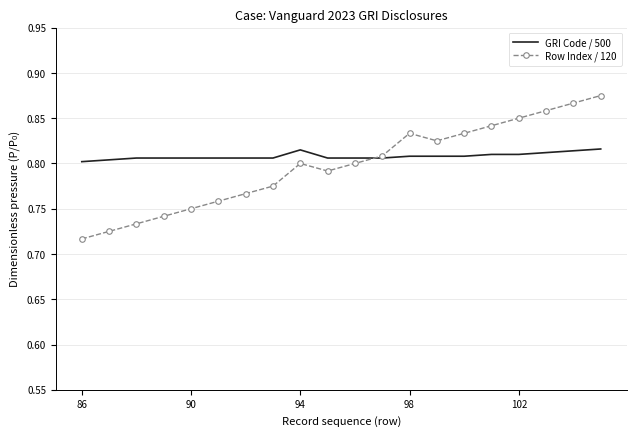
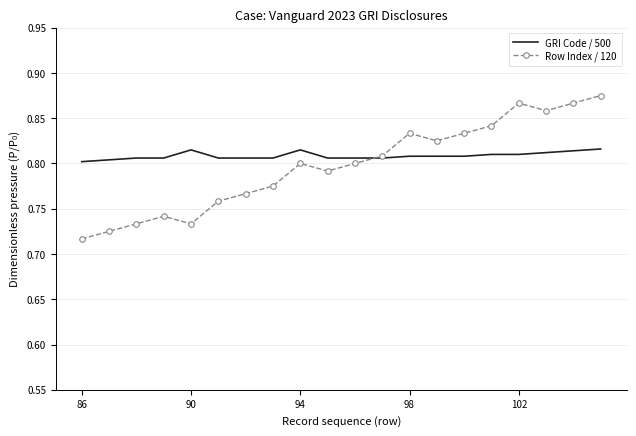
  {
    "GRI Code / 500": {
      "86": 0.80,
-     "90": 0.81,
+     "90": 0.82,
      "94": 0.82,
      "98": 0.81,
      "102": 0.81
    },
    "Row Index / 120": {
      "86": 0.72,
-     "90": 0.75,
+     "90": 0.73,
      "94": 0.80,
      "98": 0.83,
-     "102": 0.85
+     "102": 0.87
    }
  }
